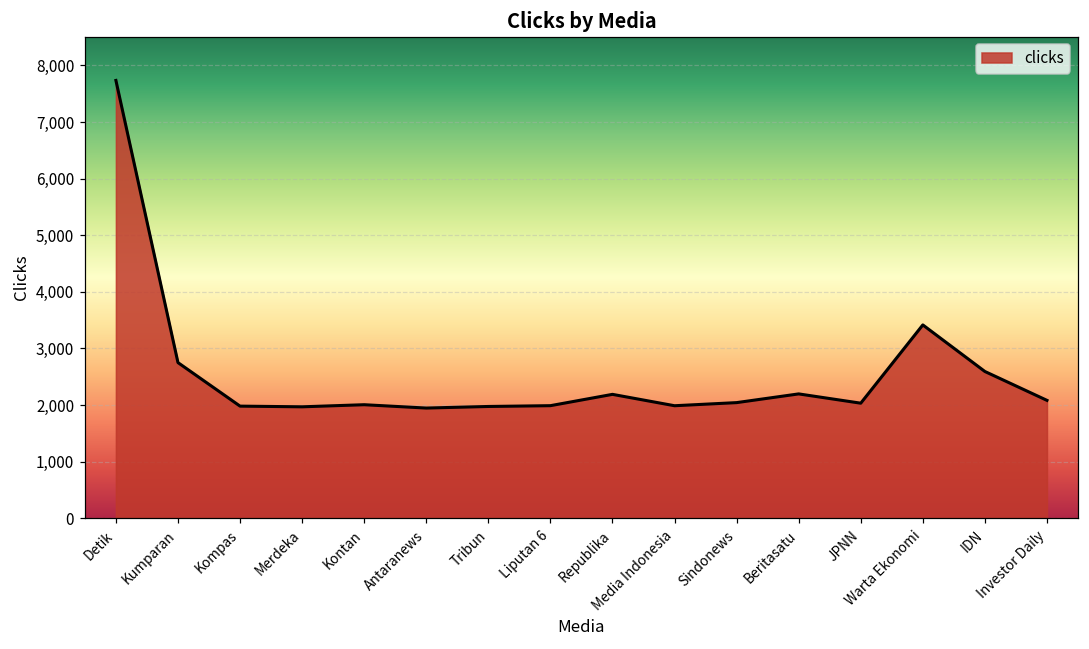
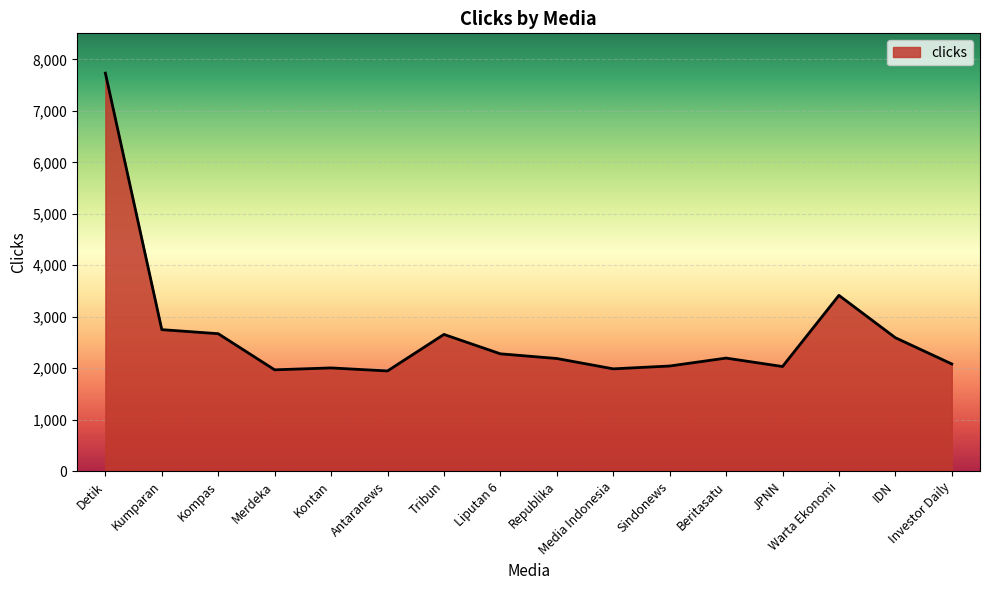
  {
    "Detik": "7,700",
    "Kumparan": "2,700",
-   "Kompas": "2,000",
+   "Kompas": "2,700",
    "Merdeka": "2,000",
    "Kontan": "2,000",
    "Antaranews": "1,900",
-   "Tribun": "2,000",
-   "Liputan 6": "2,000",
+   "Tribun": "2,700",
+   "Liputan 6": "2,300",
    "Republika": "2,200",
    "Media Indonesia": "2,000",
    "Sindonews": "2,000",
    "Beritasatu": "2,200",
    "JPNN": "2,000",
    "Warta Ekonomi": "3,400",
    "IDN": "2,600",
    "Investor Daily": "2,100"
  }
